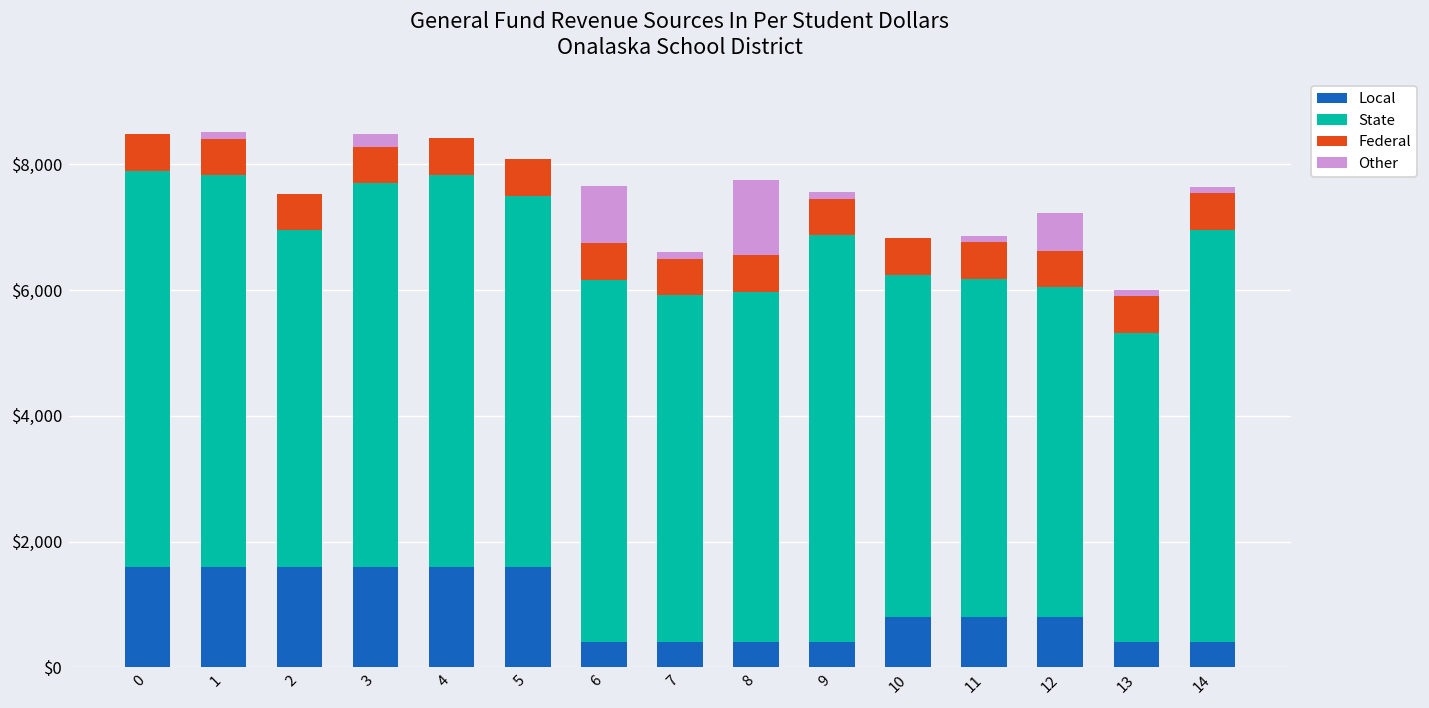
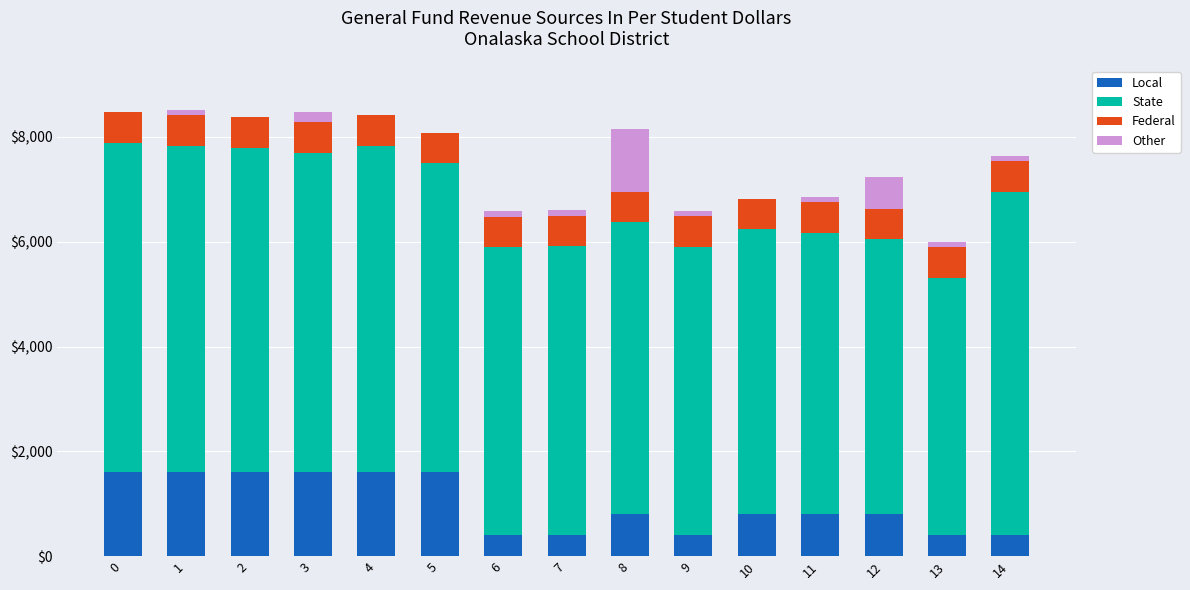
  {
    "Local": {
      "0": "$1,600",
      "1": "$1,600",
      "2": "$1,600",
      "3": "$1,600",
      "4": "$1,600",
      "5": "$1,600",
      "6": "$400",
      "7": "$400",
-     "8": "$400",
+     "8": "$800",
      "9": "$400",
      "10": "$800",
      "11": "$800",
      "12": "$800",
      "13": "$400",
      "14": "$400"
    },
    "State": {
      "0": "$6,300",
      "1": "$6,200",
-     "2": "$5,300",
+     "2": "$6,200",
      "3": "$6,100",
      "4": "$6,200",
      "5": "$5,900",
-     "6": "$5,800",
+     "6": "$5,500",
      "7": "$5,500",
      "8": "$5,600",
-     "9": "$6,500",
+     "9": "$5,500",
      "10": "$5,400",
      "11": "$5,400",
      "12": "$5,200",
      "13": "$4,900",
      "14": "$6,600"
    },
    "Federal": {
      "0": "$600",
      "1": "$600",
      "2": "$600",
      "3": "$600",
      "4": "$600",
      "5": "$600",
      "6": "$600",
      "7": "$600",
      "8": "$600",
      "9": "$600",
      "10": "$600",
      "11": "$600",
      "12": "$600",
      "13": "$600",
      "14": "$600"
    },
    "Other": {
      "0": "$0",
      "1": "$100",
      "2": "$0",
      "3": "$200",
      "4": "$0",
      "5": "$0",
-     "6": "$900",
+     "6": "$100",
      "7": "$100",
      "8": "$1,200",
      "9": "$100",
      "10": "$0",
      "11": "$100",
      "12": "$600",
      "13": "$100",
      "14": "$100"
    }
  }
